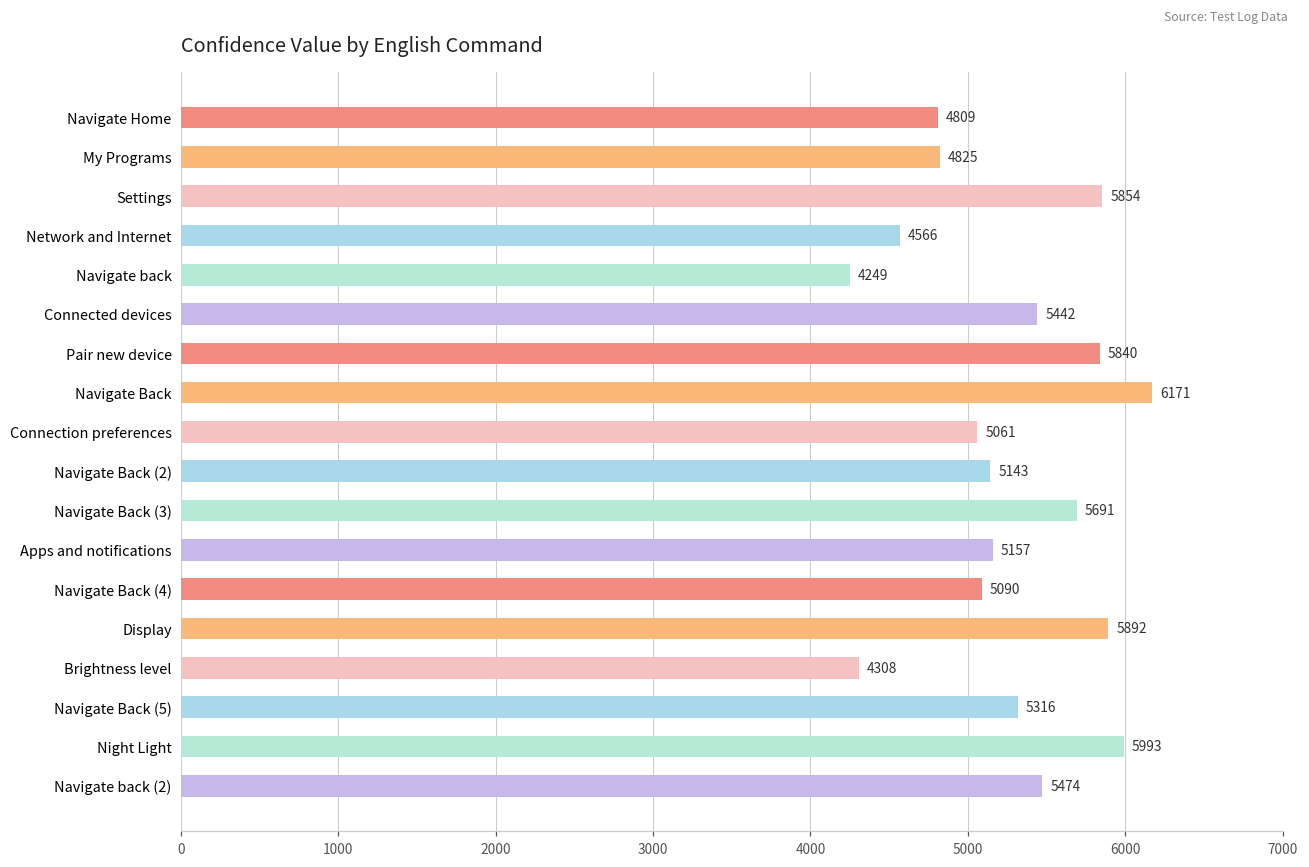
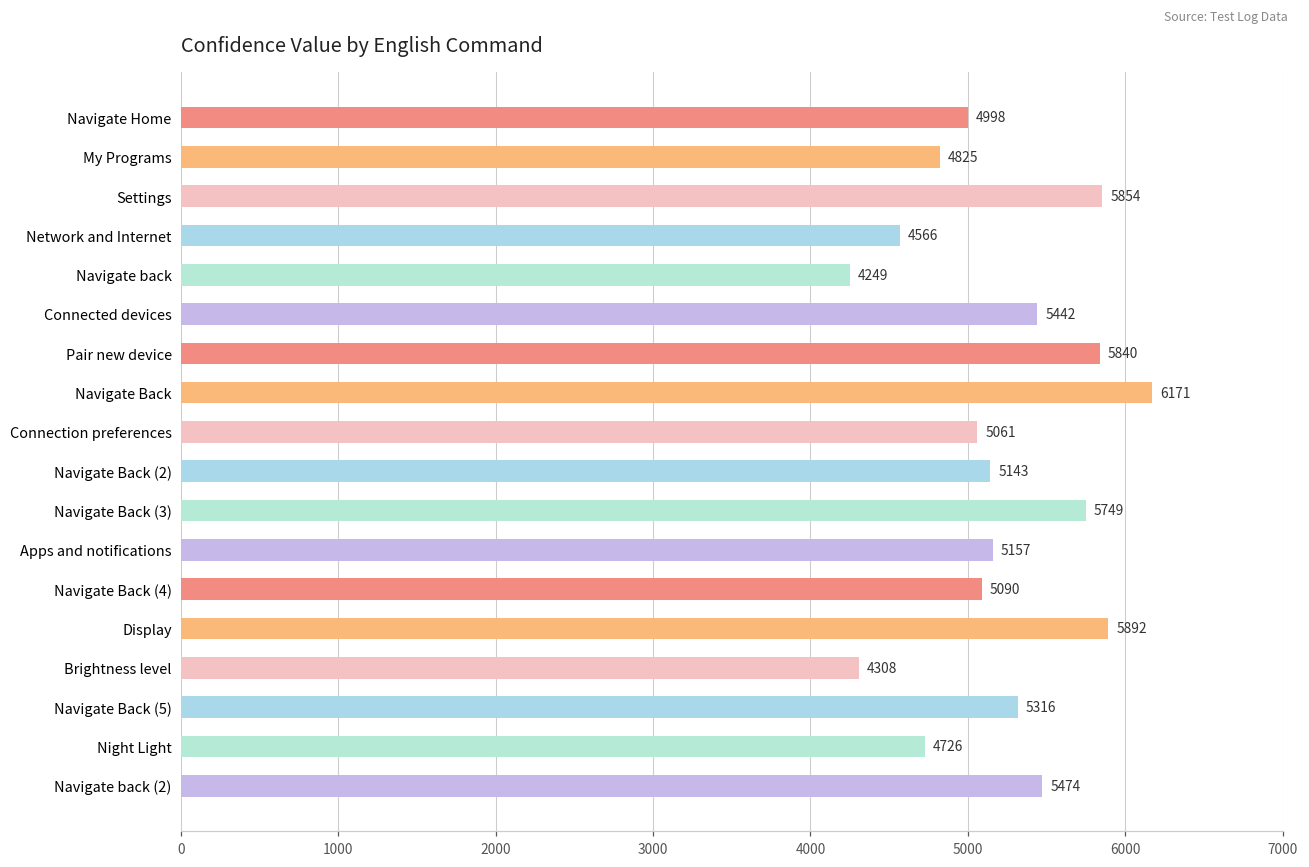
  {
-   "Navigate Home": 4809,
+   "Navigate Home": 4998,
    "My Programs": 4825,
    "Settings": 5854,
    "Network and Internet": 4566,
    "Navigate back": 4249,
    "Connected devices": 5442,
    "Pair new device": 5840,
    "Navigate Back": 6171,
    "Connection preferences": 5061,
    "Navigate Back (2)": 5143,
-   "Navigate Back (3)": 5691,
+   "Navigate Back (3)": 5749,
    "Apps and notifications": 5157,
    "Navigate Back (4)": 5090,
    "Display": 5892,
    "Brightness level": 4308,
    "Navigate Back (5)": 5316,
-   "Night Light": 5993,
+   "Night Light": 4726,
    "Navigate back (2)": 5474
  }
